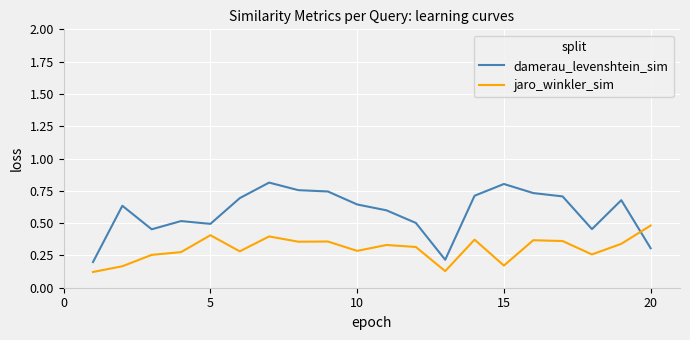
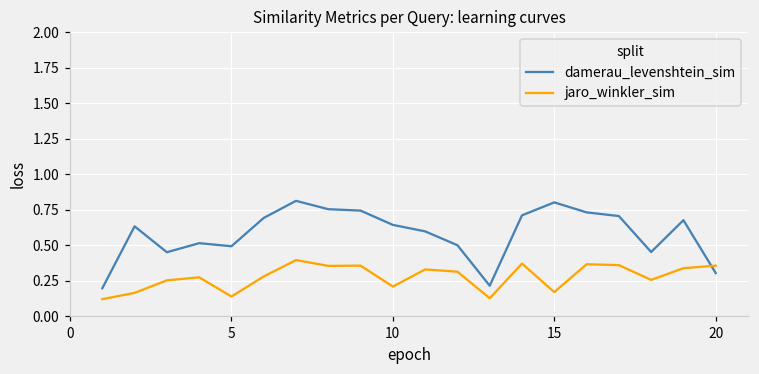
  {
    "damerau_levenshtein_sim": {
      "5": 0.49,
      "10": 0.64,
      "15": 0.80,
      "20": 0.31
    },
    "jaro_winkler_sim": {
-     "5": 0.41,
-     "10": 0.29,
+     "5": 0.14,
+     "10": 0.21,
      "15": 0.17,
-     "20": 0.48
+     "20": 0.36
    }
  }
